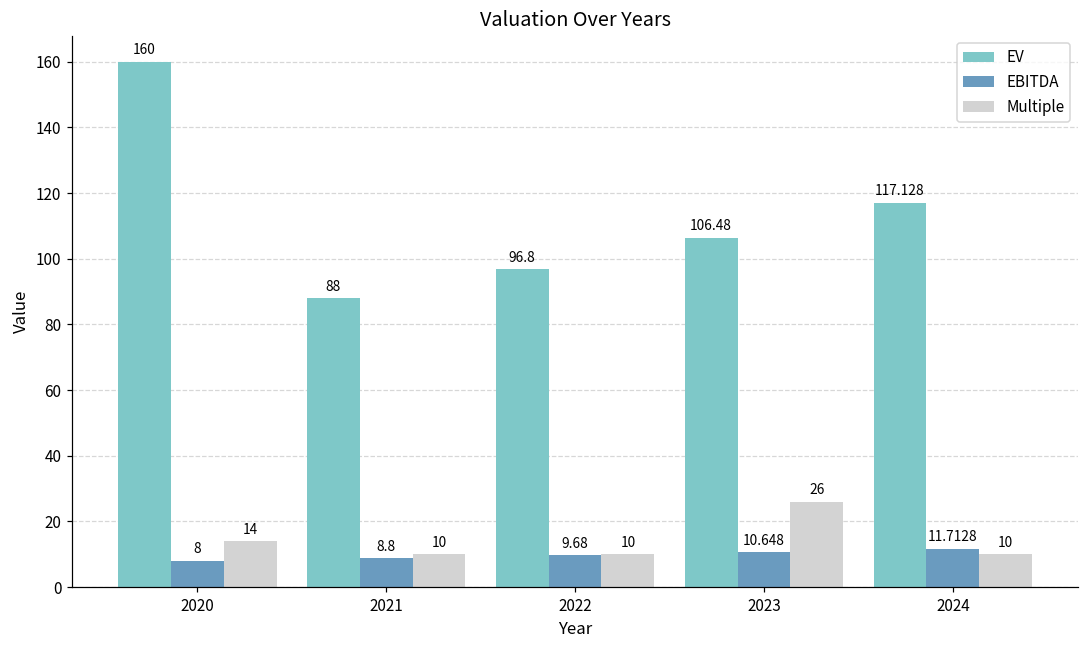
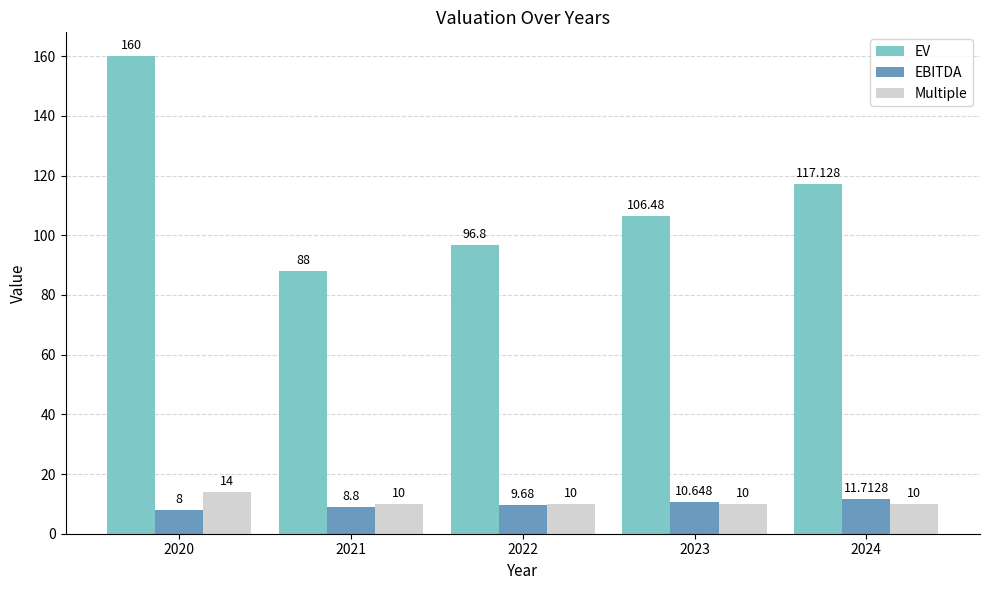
  {
    "Multiple": {
      "2020": 14,
      "2021": 10,
      "2022": 10,
-     "2023": 26,
+     "2023": 10,
      "2024": 10
    }
  }
